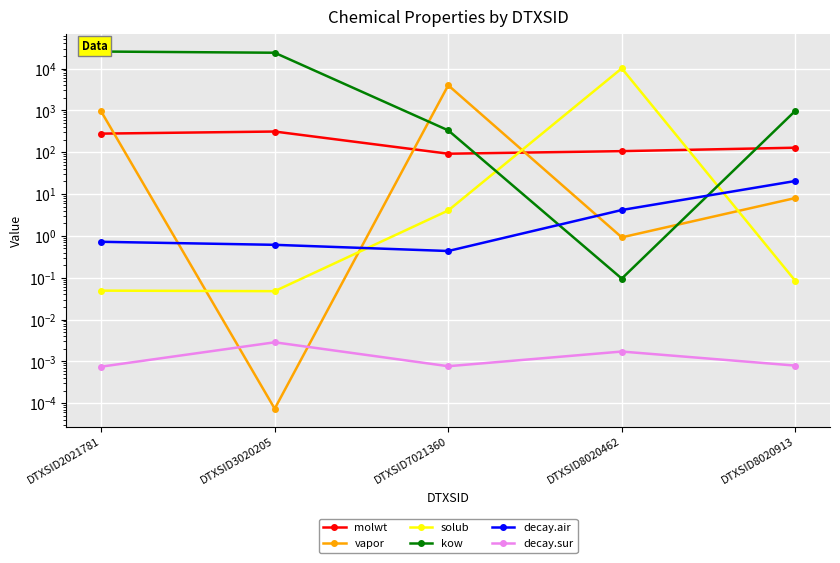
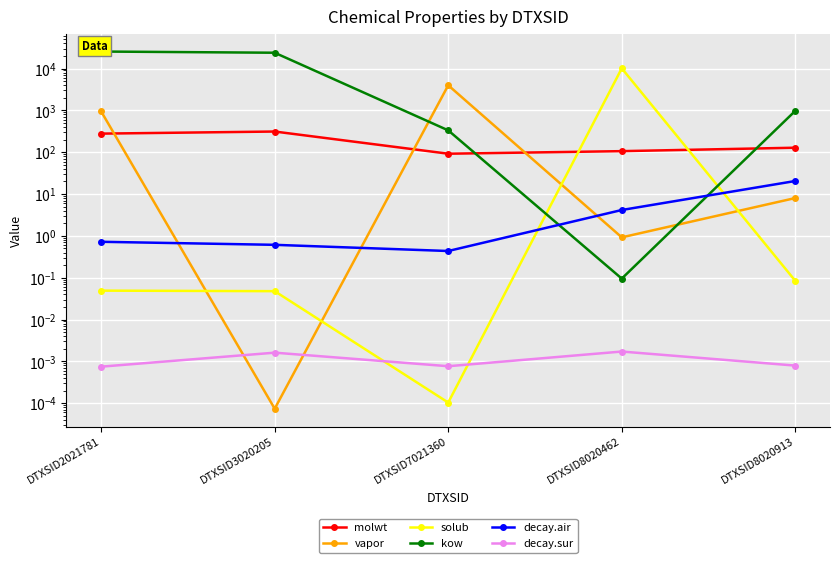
  {
    "molwt": {
      "DTXSID2021781": 300,
      "DTXSID3020205": 300,
      "DTXSID7021360": 90,
      "DTXSID8020462": 110,
      "DTXSID8020913": 130
    },
    "vapor": {
      "DTXSID2021781": 900,
      "DTXSID3020205": 0.00007,
      "DTXSID7021360": 4000,
      "DTXSID8020462": 0.9,
      "DTXSID8020913": 8
    },
    "solub": {
      "DTXSID2021781": 0.05,
      "DTXSID3020205": 0.05,
-     "DTXSID7021360": 4,
+     "DTXSID7021360": 0.00010,
      "DTXSID8020462": 10000,
      "DTXSID8020913": 0.08
    },
    "kow": {
      "DTXSID3020205": 20000,
      "DTXSID7021360": 300,
      "DTXSID8020462": 0.10,
      "DTXSID8020913": 1000
    },
    "decay.air": {
      "DTXSID2021781": 0.7,
      "DTXSID3020205": 0.6,
      "DTXSID7021360": 0.4,
      "DTXSID8020462": 4,
      "DTXSID8020913": 20
    },
    "decay.sur": {
      "DTXSID2021781": 0.0007,
-     "DTXSID3020205": 0.003,
+     "DTXSID3020205": 0.0016,
      "DTXSID7021360": 0.0008,
      "DTXSID8020462": 0.0017,
      "DTXSID8020913": 0.0008
    }
  }
